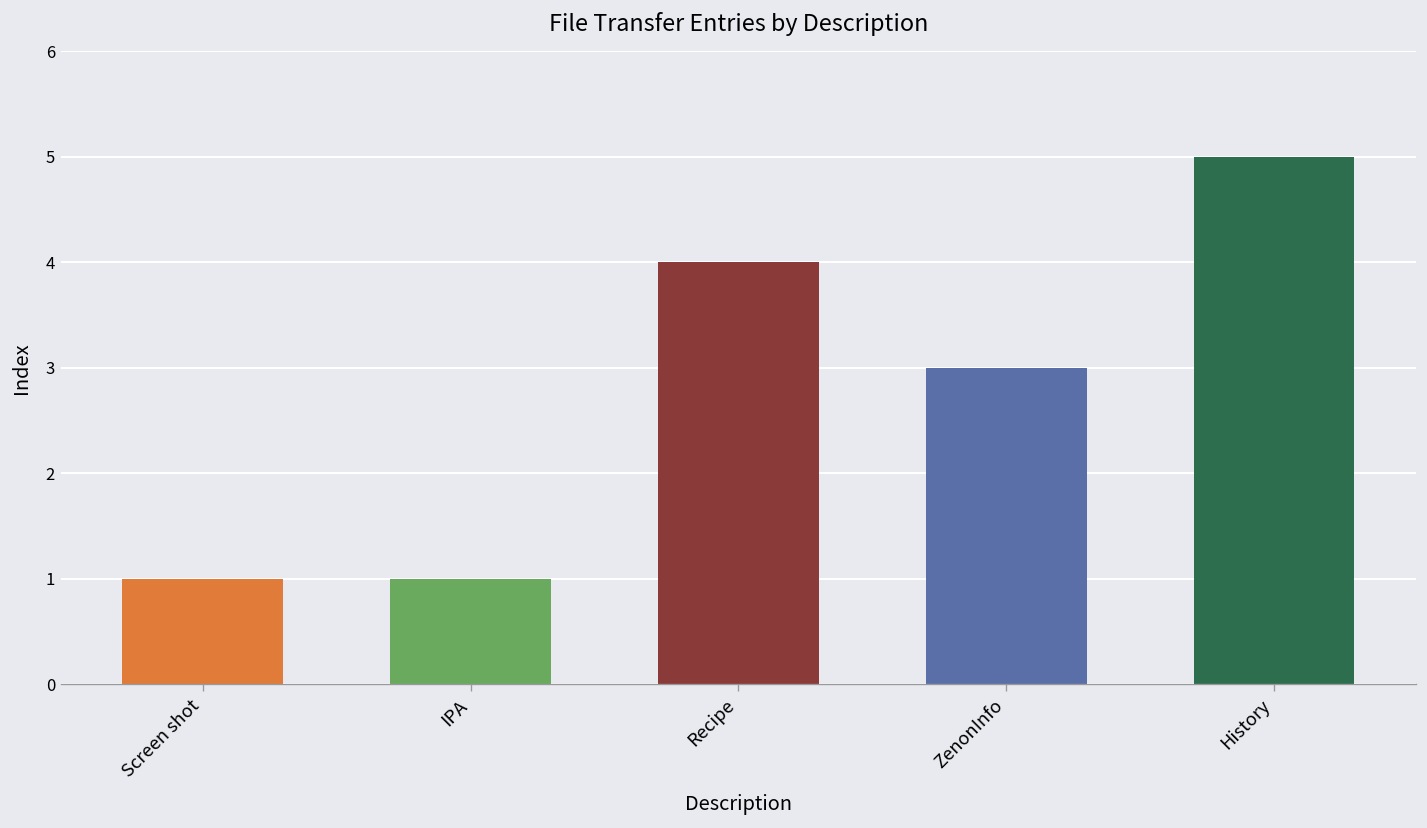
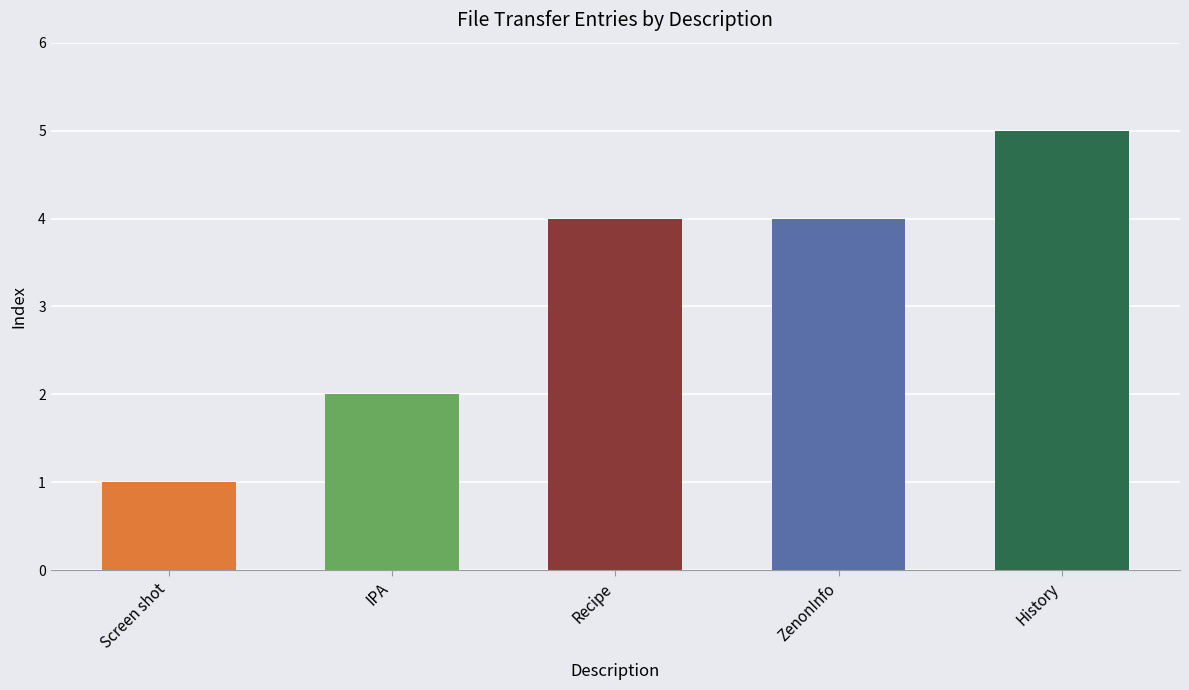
  {
    "Screen shot": 1,
-   "IPA": 1,
+   "IPA": 2,
    "Recipe": 4,
-   "ZenonInfo": 3,
+   "ZenonInfo": 4,
    "History": 5
  }
